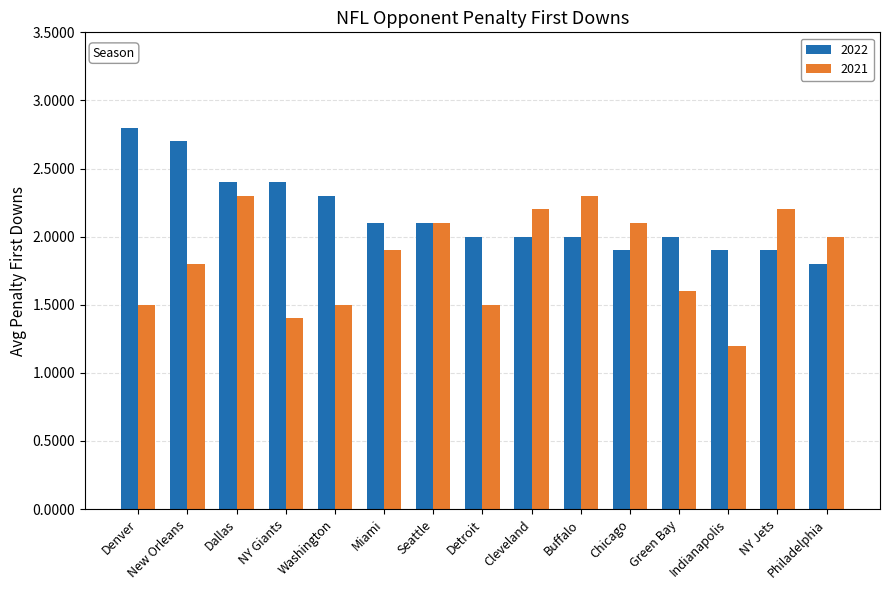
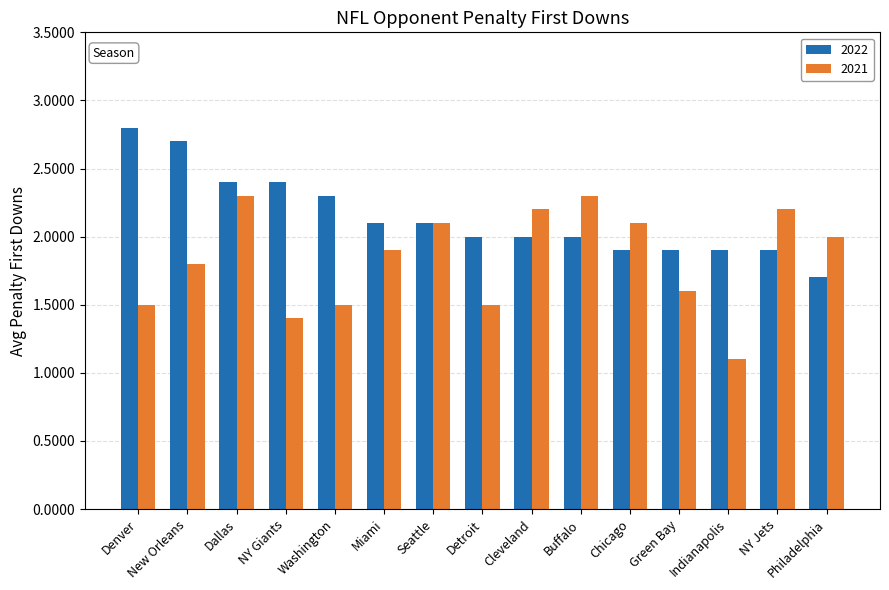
  {
    "2022": {
      "Denver": 2.8,
      "New Orleans": 2.7,
      "Dallas": 2.4,
      "NY Giants": 2.4,
      "Washington": 2.3,
      "Miami": 2.1,
      "Seattle": 2.1,
      "Detroit": 2.0,
      "Cleveland": 2.0,
      "Buffalo": 2.0,
      "Chicago": 1.9,
-     "Green Bay": 2.0,
+     "Green Bay": 1.9,
      "Indianapolis": 1.9,
      "NY Jets": 1.9,
-     "Philadelphia": 1.8
+     "Philadelphia": 1.7
    },
    "2021": {
      "Denver": 1.5,
      "New Orleans": 1.8,
      "Dallas": 2.3,
      "NY Giants": 1.4,
      "Washington": 1.5,
      "Miami": 1.9,
      "Seattle": 2.1,
      "Detroit": 1.5,
      "Cleveland": 2.2,
      "Buffalo": 2.3,
      "Chicago": 2.1,
      "Green Bay": 1.6,
-     "Indianapolis": 1.2,
+     "Indianapolis": 1.1,
      "NY Jets": 2.2,
      "Philadelphia": 2.0
    }
  }
